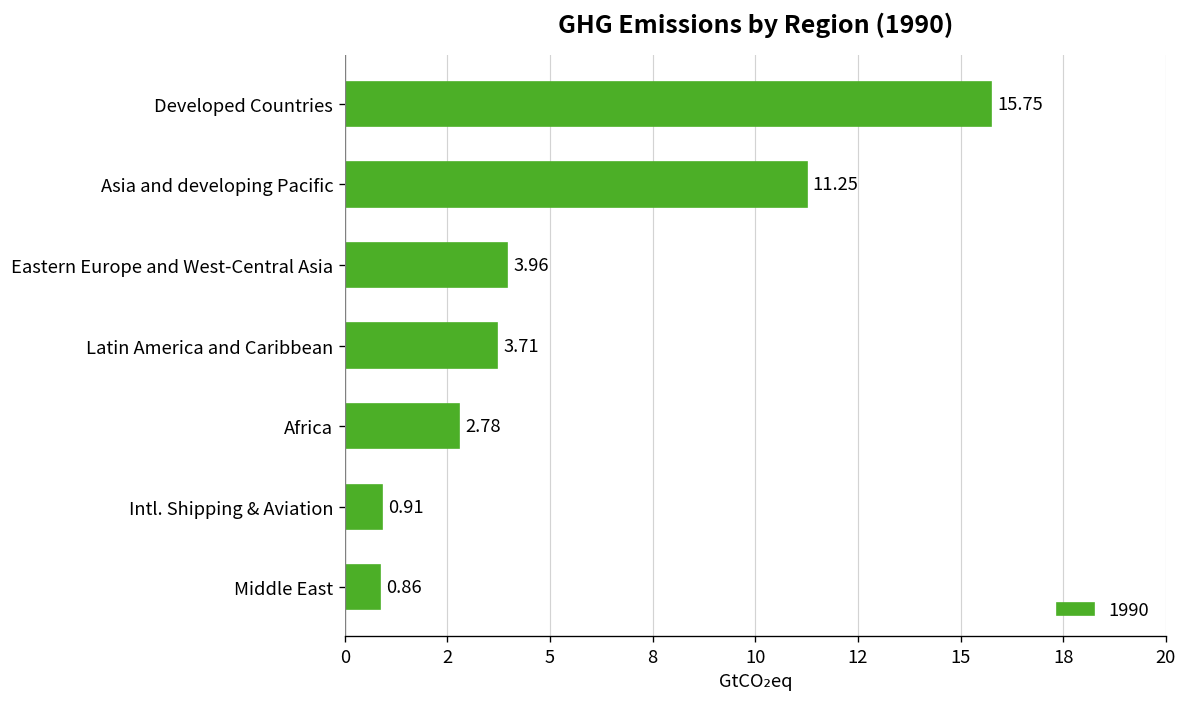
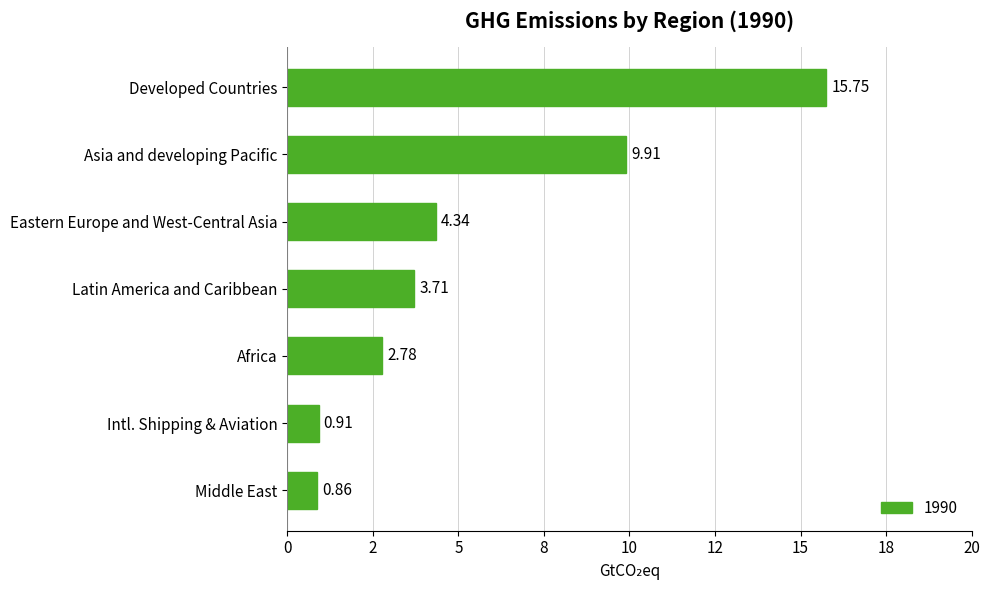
  {
    "Developed Countries": 15.75,
-   "Asia and developing Pacific": 11.25,
-   "Eastern Europe and West-Central Asia": 3.96,
+   "Asia and developing Pacific": 9.91,
+   "Eastern Europe and West-Central Asia": 4.34,
    "Latin America and Caribbean": 3.71,
    "Africa": 2.78,
    "Intl. Shipping & Aviation": 0.91,
    "Middle East": 0.86
  }
